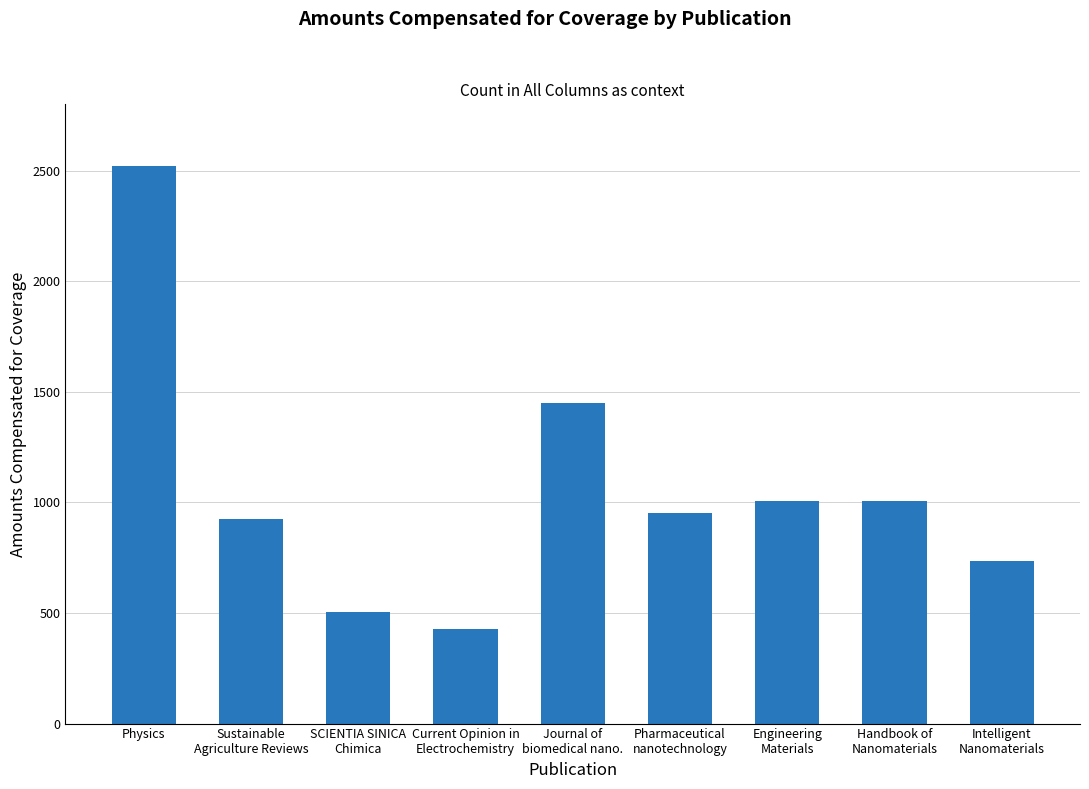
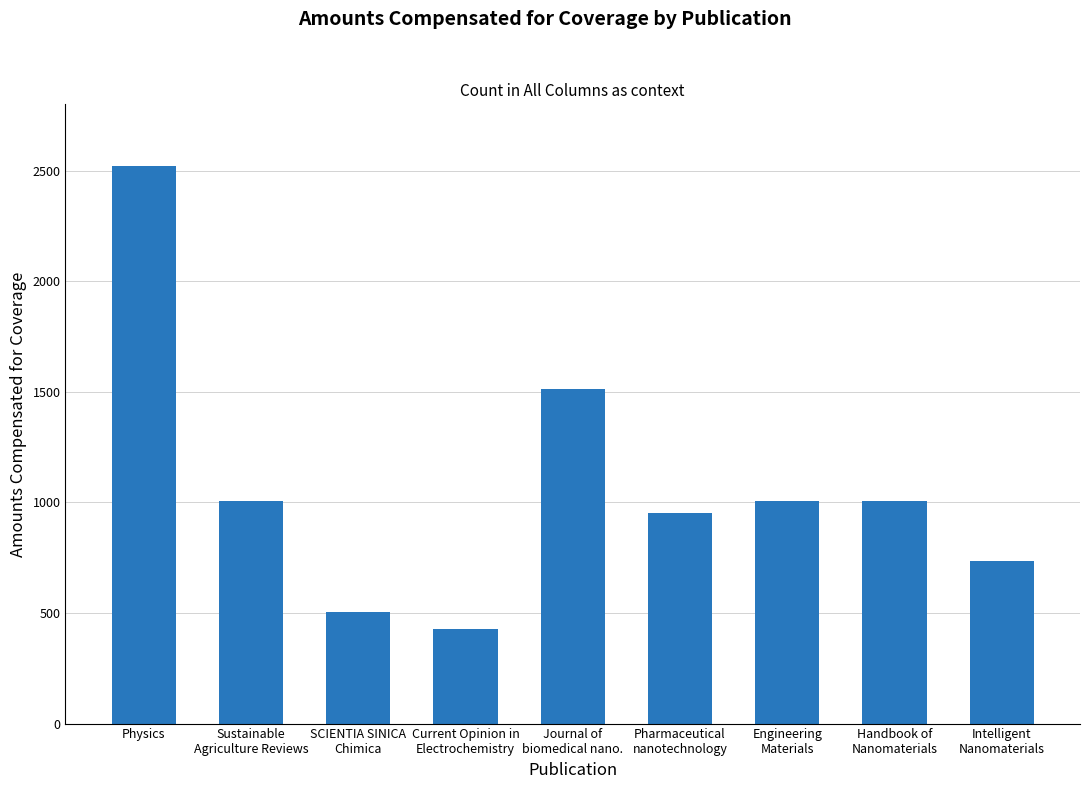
  {
    "Physics": 2520,
-   "Sustainable Agriculture Reviews": 920,
+   "Sustainable Agriculture Reviews": 1010,
    "SCIENTIA SINICA Chimica": 500,
    "Current Opinion in Electrochemistry": 430,
-   "Journal of biomedical nano.": 1450,
+   "Journal of biomedical nano.": 1510,
    "Pharmaceutical nanotechnology": 950,
    "Engineering Materials": 1010,
    "Handbook of Nanomaterials": 1010,
    "Intelligent Nanomaterials": 730
  }
